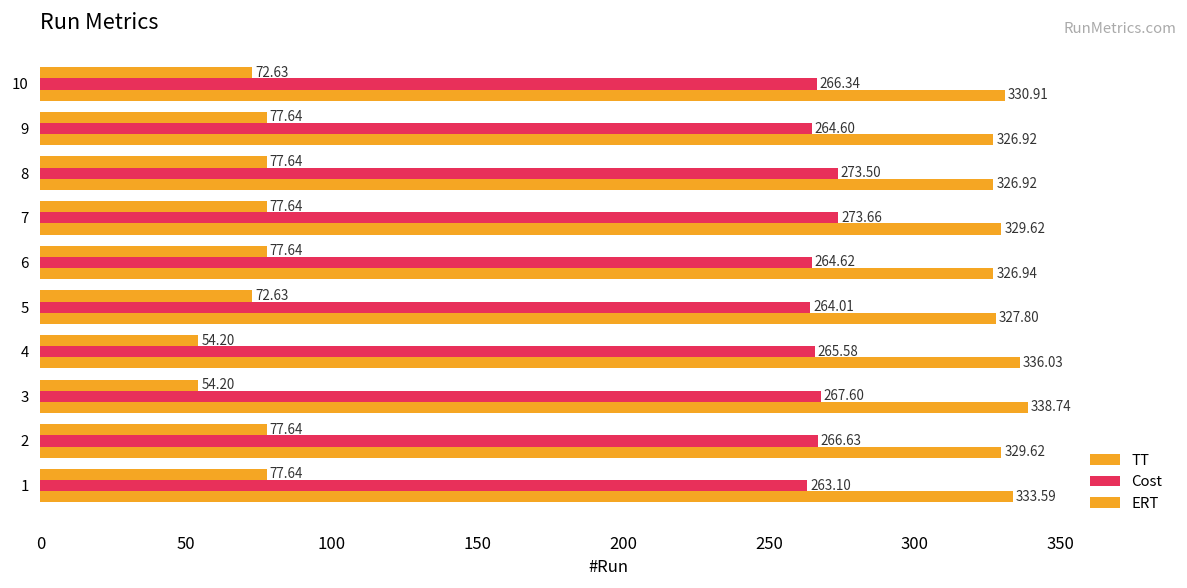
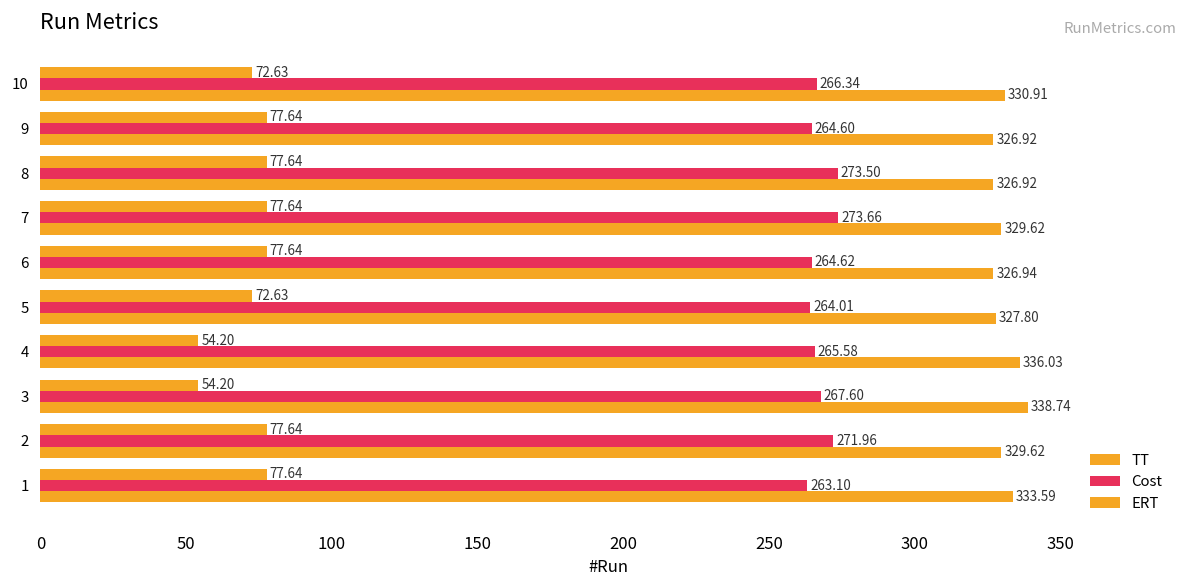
  {
    "Cost": {
      "10": 266.34,
      "9": 264.60,
      "8": 273.50,
      "7": 273.66,
      "6": 264.62,
      "5": 264.01,
      "4": 265.58,
      "3": 267.60,
-     "2": 266.63,
+     "2": 271.96,
      "1": 263.10
    }
  }
